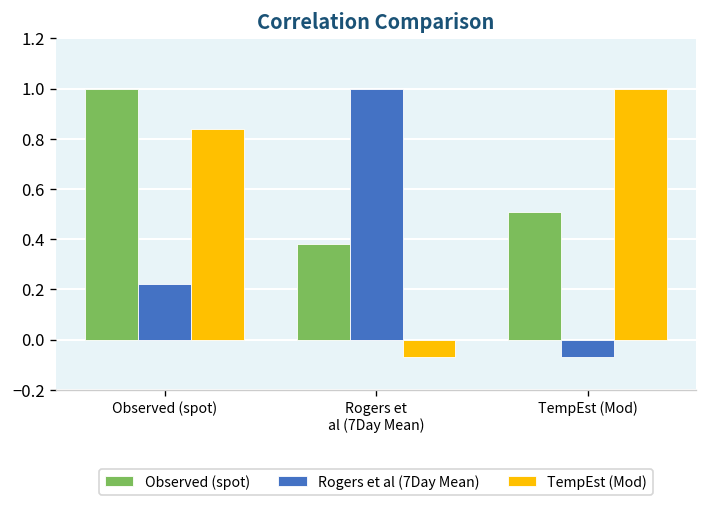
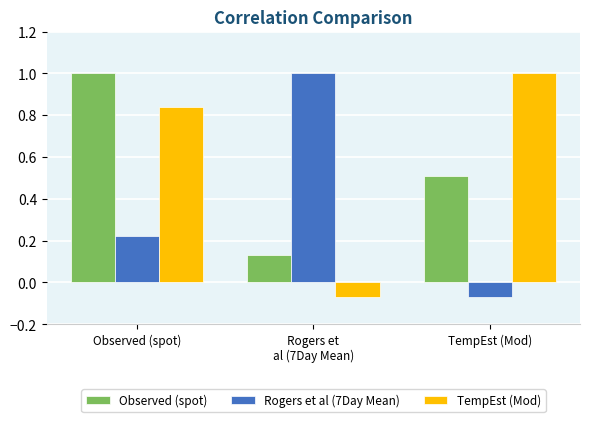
  {
    "Observed (spot)": {
      "Observed (spot)": 1.00,
-     "Rogers et al (7Day Mean)": 0.38,
+     "Rogers et al (7Day Mean)": 0.13,
      "TempEst (Mod)": 0.51
    },
    "Rogers et al (7Day Mean)": {
      "Observed (spot)": 0.22,
      "Rogers et al (7Day Mean)": 1.00,
      "TempEst (Mod)": -0.07
    },
    "TempEst (Mod)": {
      "Observed (spot)": 0.84,
      "Rogers et al (7Day Mean)": -0.07,
      "TempEst (Mod)": 1.00
    }
  }
